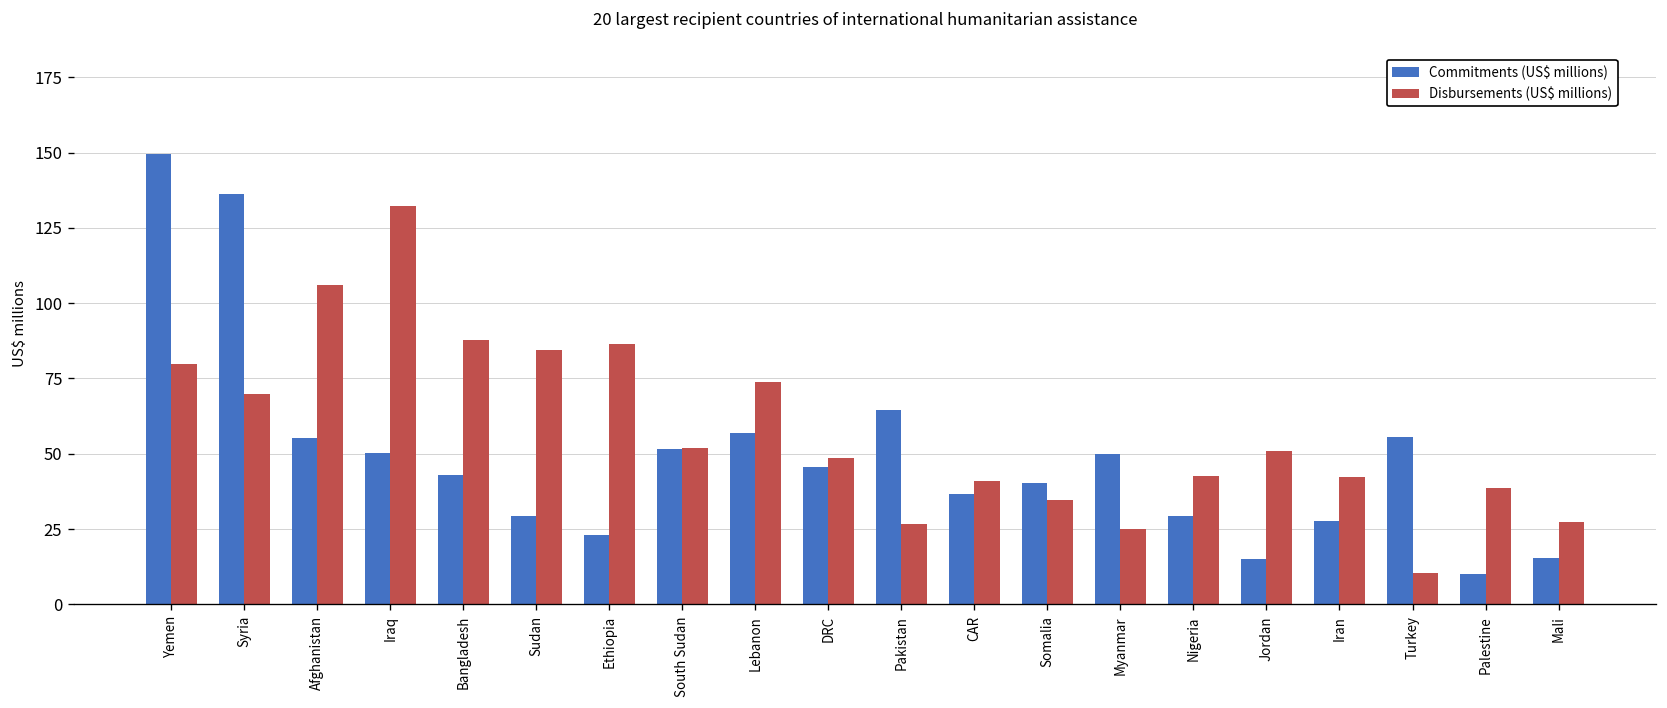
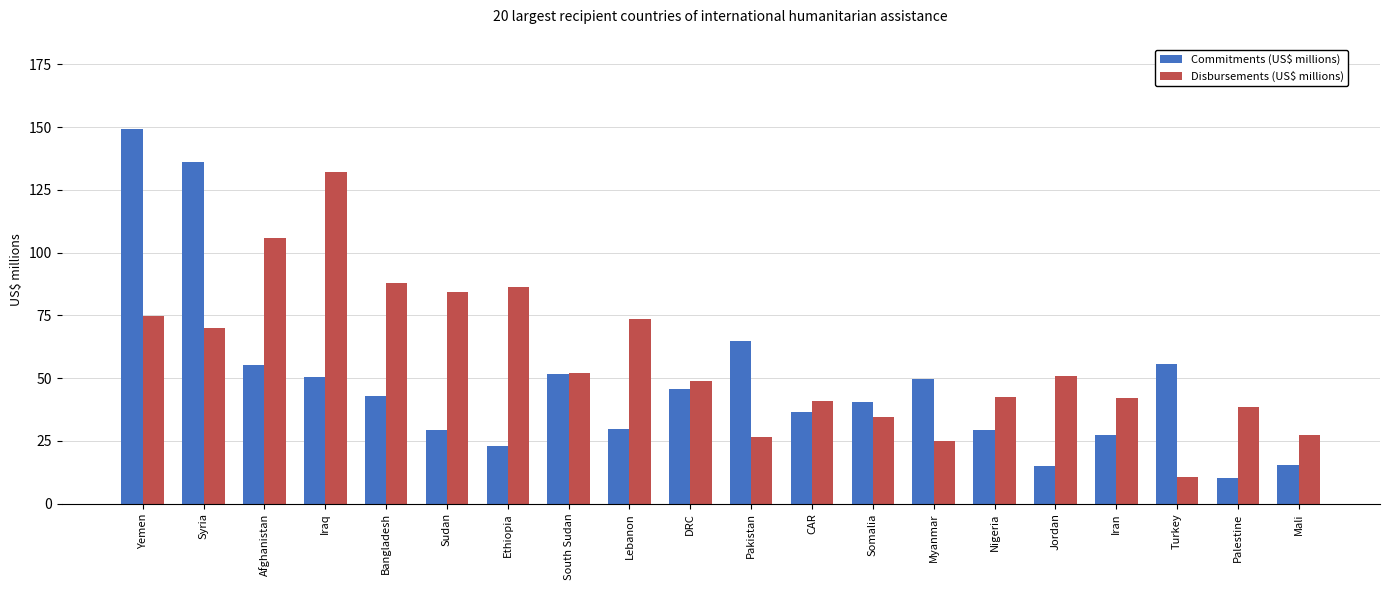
  {
    "Commitments (US$ millions)": {
      "Yemen": 149,
      "Syria": 136,
      "Afghanistan": 55,
      "Iraq": 50,
      "Bangladesh": 43,
      "Sudan": 29,
      "Ethiopia": 23,
      "South Sudan": 52,
-     "Lebanon": 57,
+     "Lebanon": 30,
      "DRC": 46,
      "Pakistan": 65,
      "CAR": 37,
      "Somalia": 40,
      "Myanmar": 50,
      "Nigeria": 29,
      "Jordan": 15,
      "Iran": 28,
      "Turkey": 56,
      "Palestine": 10,
      "Mali": 15
    },
    "Disbursements (US$ millions)": {
-     "Yemen": 80,
+     "Yemen": 75,
      "Syria": 70,
      "Afghanistan": 106,
      "Iraq": 132,
      "Bangladesh": 88,
      "Sudan": 84,
      "Ethiopia": 86,
      "South Sudan": 52,
      "Lebanon": 74,
      "DRC": 49,
      "Pakistan": 27,
      "CAR": 41,
      "Somalia": 35,
      "Myanmar": 25,
      "Nigeria": 43,
      "Jordan": 51,
      "Iran": 42,
      "Turkey": 11,
      "Palestine": 39,
      "Mali": 27
    }
  }
